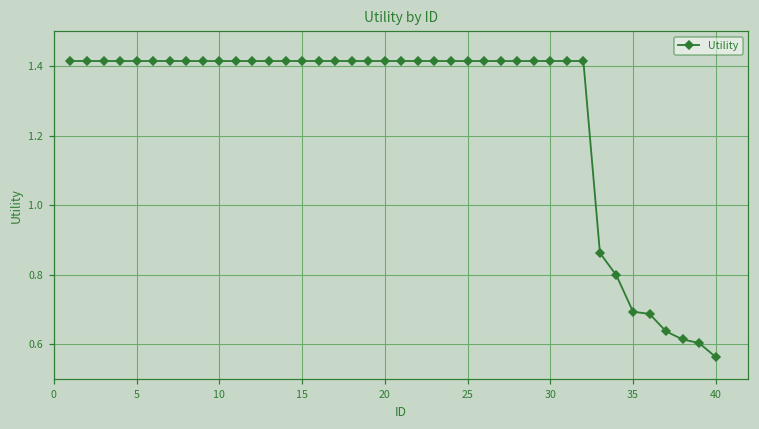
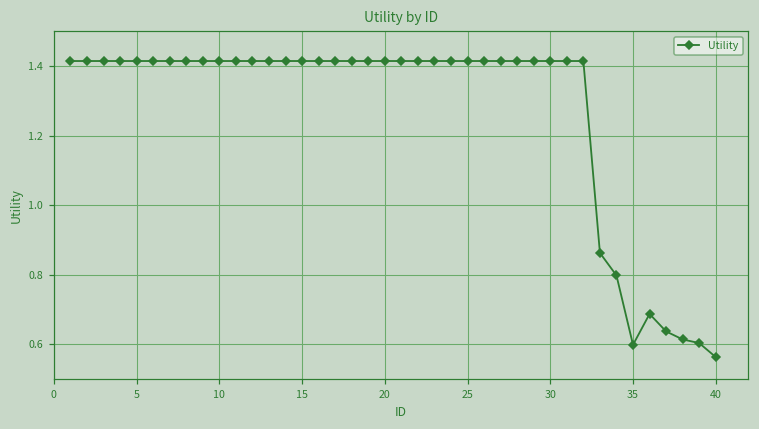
  {
    "5": 1.41,
    "10": 1.41,
    "15": 1.41,
    "20": 1.41,
    "25": 1.41,
    "30": 1.41,
-   "35": 0.69,
+   "35": 0.60,
    "40": 0.56
  }
